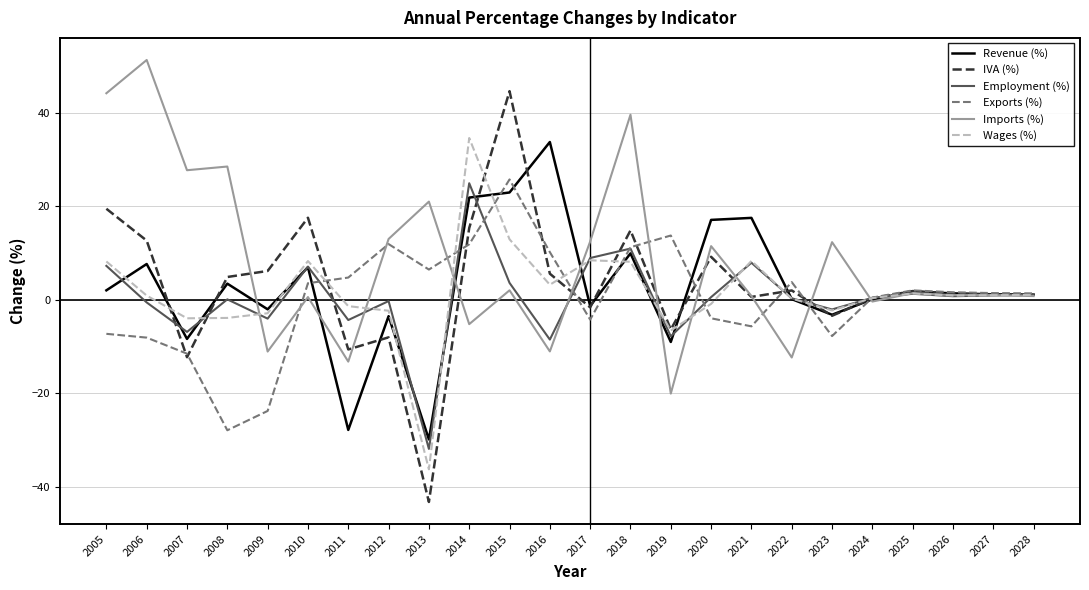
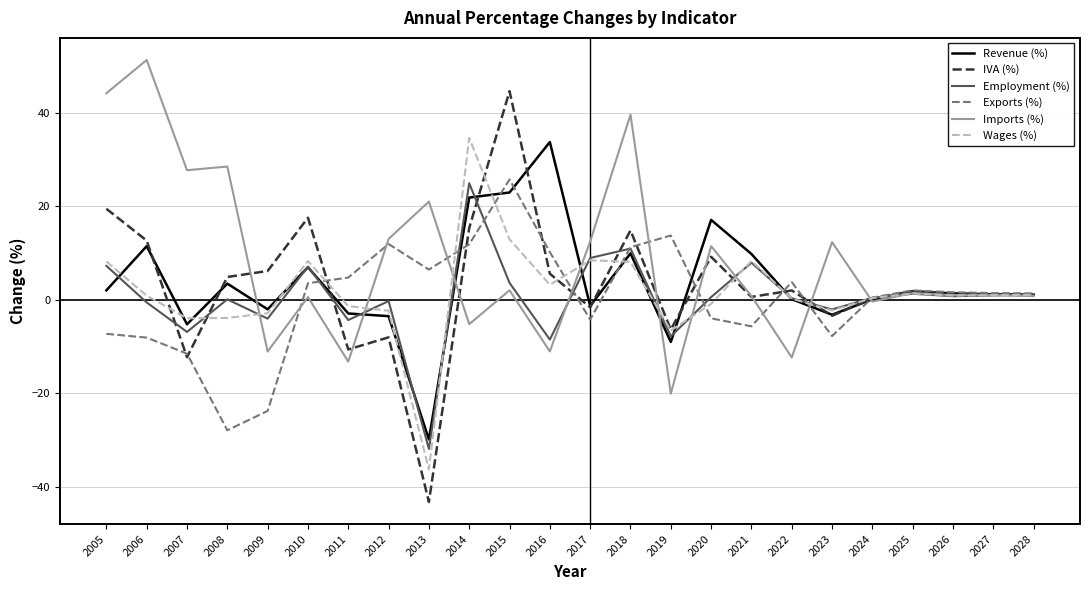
  {
    "Revenue (%)": {
      "2005": 2,
-     "2006": 8,
-     "2007": -8,
+     "2006": 11,
+     "2007": -5,
      "2008": 3,
      "2009": -2,
-     "2011": -28,
+     "2011": -3,
      "2012": -4,
      "2013": -30,
      "2014": 22,
      "2015": 23,
      "2016": 34,
      "2018": 10,
      "2019": -9,
      "2020": 17,
-     "2021": 17
+     "2021": 10
    }
  }
